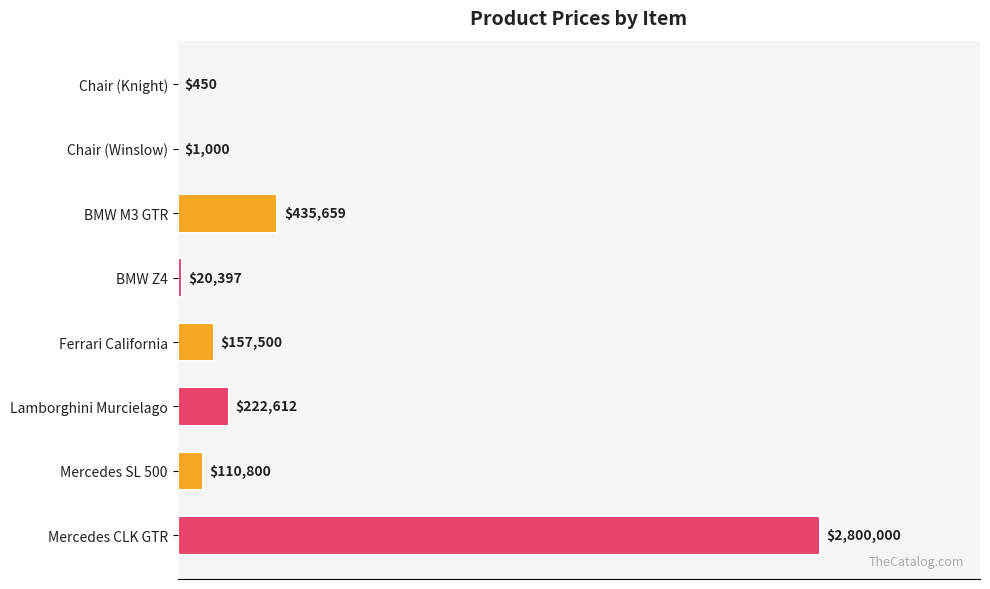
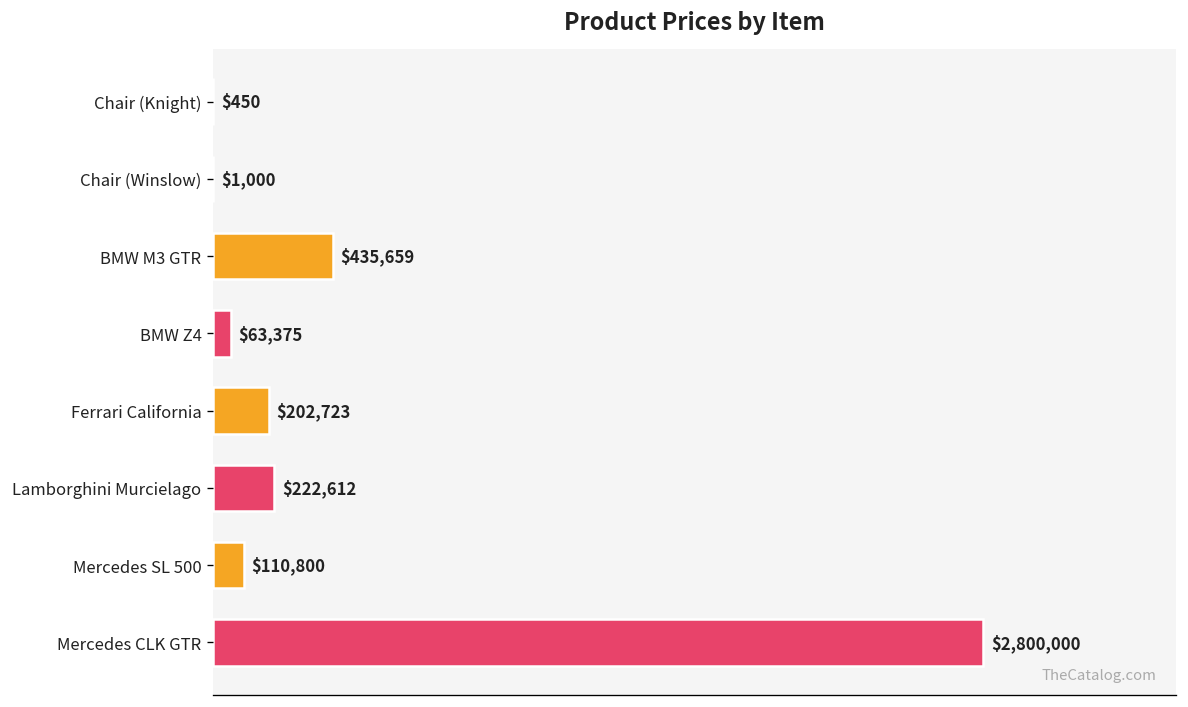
  {
    "Chair (Knight)": "$450",
    "Chair (Winslow)": "$1,000",
    "BMW M3 GTR": "$435,659",
-   "BMW Z4": "$20,397",
-   "Ferrari California": "$157,500",
+   "BMW Z4": "$63,375",
+   "Ferrari California": "$202,723",
    "Lamborghini Murcielago": "$222,612",
    "Mercedes SL 500": "$110,800",
    "Mercedes CLK GTR": "$2,800,000"
  }
